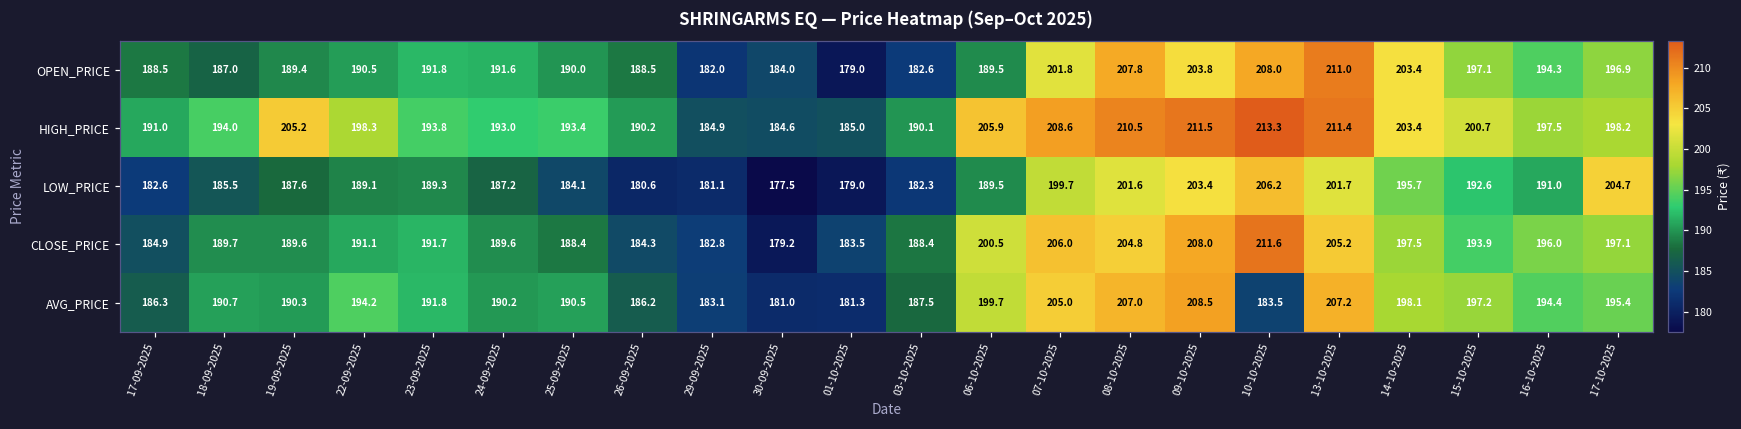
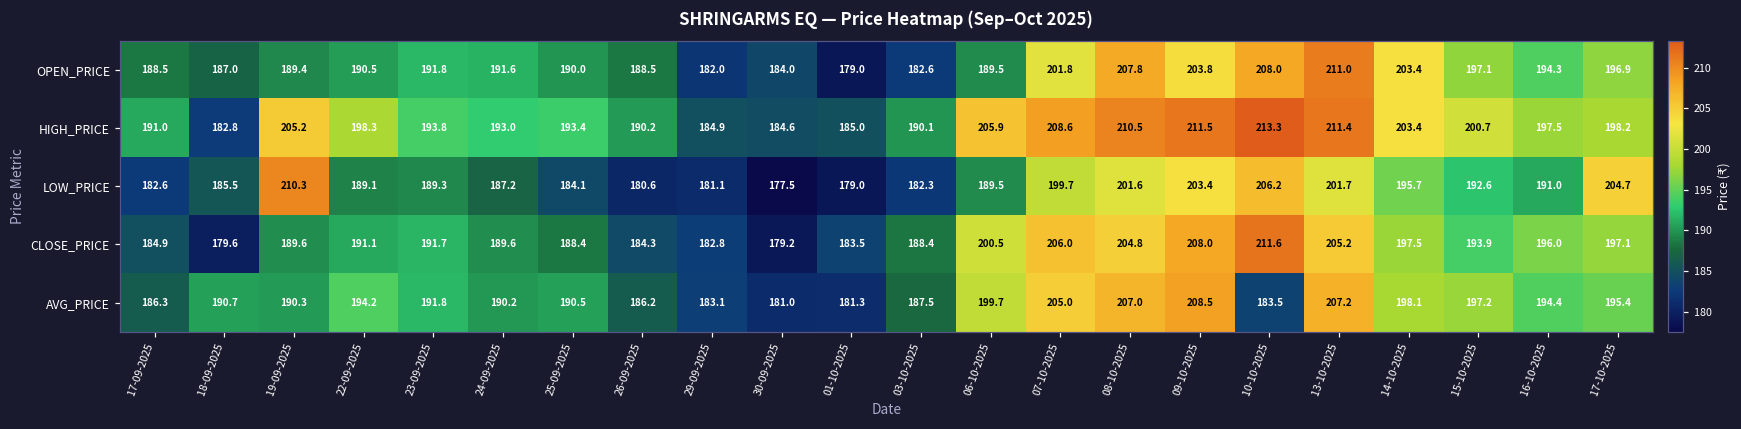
  {
    "OPEN_PRICE": {
      "17-09-2025": 188.5,
      "18-09-2025": 187.0,
      "19-09-2025": 189.4,
      "22-09-2025": 190.5,
      "23-09-2025": 191.8,
      "24-09-2025": 191.6,
      "25-09-2025": 190.0,
      "26-09-2025": 188.5,
      "29-09-2025": 182.0,
      "30-09-2025": 184.0,
      "01-10-2025": 179.0,
      "03-10-2025": 182.6,
      "06-10-2025": 189.5,
      "07-10-2025": 201.8,
      "08-10-2025": 207.8,
      "09-10-2025": 203.8,
      "10-10-2025": 208.0,
      "13-10-2025": 211.0,
      "14-10-2025": 203.4,
      "15-10-2025": 197.1,
      "16-10-2025": 194.3,
      "17-10-2025": 196.9
    },
    "HIGH_PRICE": {
      "17-09-2025": 191.0,
-     "18-09-2025": 194.0,
+     "18-09-2025": 182.8,
      "19-09-2025": 205.2,
      "22-09-2025": 198.3,
      "23-09-2025": 193.8,
      "24-09-2025": 193.0,
      "25-09-2025": 193.4,
      "26-09-2025": 190.2,
      "29-09-2025": 184.9,
      "30-09-2025": 184.6,
      "01-10-2025": 185.0,
      "03-10-2025": 190.1,
      "06-10-2025": 205.9,
      "07-10-2025": 208.6,
      "08-10-2025": 210.5,
      "09-10-2025": 211.5,
      "10-10-2025": 213.3,
      "13-10-2025": 211.4,
      "14-10-2025": 203.4,
      "15-10-2025": 200.7,
      "16-10-2025": 197.5,
      "17-10-2025": 198.2
    },
    "LOW_PRICE": {
      "17-09-2025": 182.6,
      "18-09-2025": 185.5,
-     "19-09-2025": 187.6,
+     "19-09-2025": 210.3,
      "22-09-2025": 189.1,
      "23-09-2025": 189.3,
      "24-09-2025": 187.2,
      "25-09-2025": 184.1,
      "26-09-2025": 180.6,
      "29-09-2025": 181.1,
      "30-09-2025": 177.5,
      "01-10-2025": 179.0,
      "03-10-2025": 182.3,
      "06-10-2025": 189.5,
      "07-10-2025": 199.7,
      "08-10-2025": 201.6,
      "09-10-2025": 203.4,
      "10-10-2025": 206.2,
      "13-10-2025": 201.7,
      "14-10-2025": 195.7,
      "15-10-2025": 192.6,
      "16-10-2025": 191.0,
      "17-10-2025": 204.7
    },
    "CLOSE_PRICE": {
      "17-09-2025": 184.9,
-     "18-09-2025": 189.7,
+     "18-09-2025": 179.6,
      "19-09-2025": 189.6,
      "22-09-2025": 191.1,
      "23-09-2025": 191.7,
      "24-09-2025": 189.6,
      "25-09-2025": 188.4,
      "26-09-2025": 184.3,
      "29-09-2025": 182.8,
      "30-09-2025": 179.2,
      "01-10-2025": 183.5,
      "03-10-2025": 188.4,
      "06-10-2025": 200.5,
      "07-10-2025": 206.0,
      "08-10-2025": 204.8,
      "09-10-2025": 208.0,
      "10-10-2025": 211.6,
      "13-10-2025": 205.2,
      "14-10-2025": 197.5,
      "15-10-2025": 193.9,
      "16-10-2025": 196.0,
      "17-10-2025": 197.1
    },
    "AVG_PRICE": {
      "17-09-2025": 186.3,
      "18-09-2025": 190.7,
      "19-09-2025": 190.3,
      "22-09-2025": 194.2,
      "23-09-2025": 191.8,
      "24-09-2025": 190.2,
      "25-09-2025": 190.5,
      "26-09-2025": 186.2,
      "29-09-2025": 183.1,
      "30-09-2025": 181.0,
      "01-10-2025": 181.3,
      "03-10-2025": 187.5,
      "06-10-2025": 199.7,
      "07-10-2025": 205.0,
      "08-10-2025": 207.0,
      "09-10-2025": 208.5,
      "10-10-2025": 183.5,
      "13-10-2025": 207.2,
      "14-10-2025": 198.1,
      "15-10-2025": 197.2,
      "16-10-2025": 194.4,
      "17-10-2025": 195.4
    }
  }
